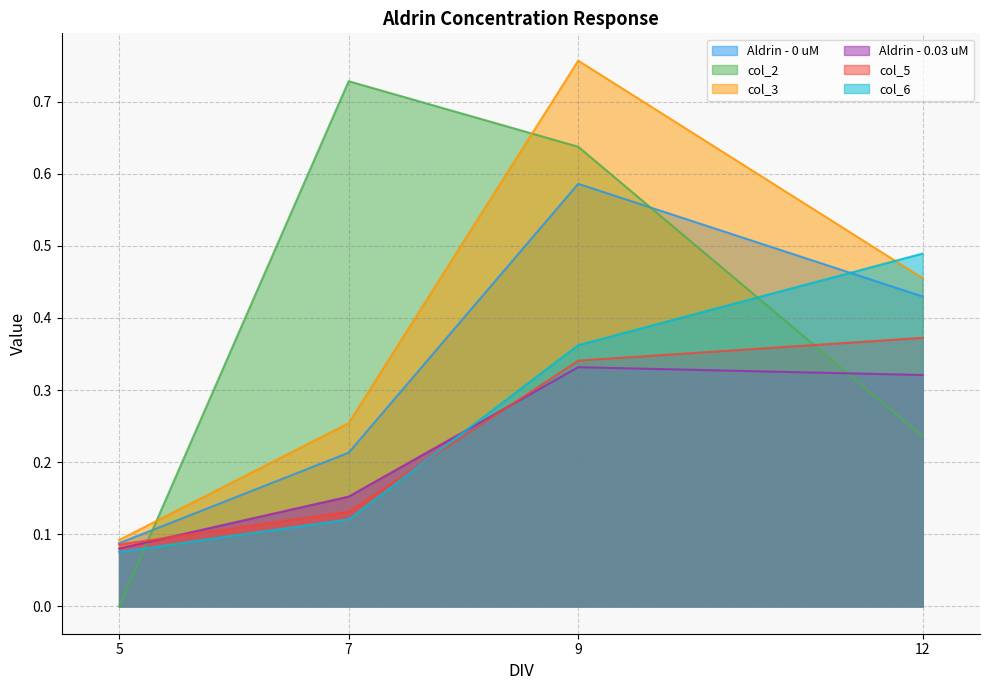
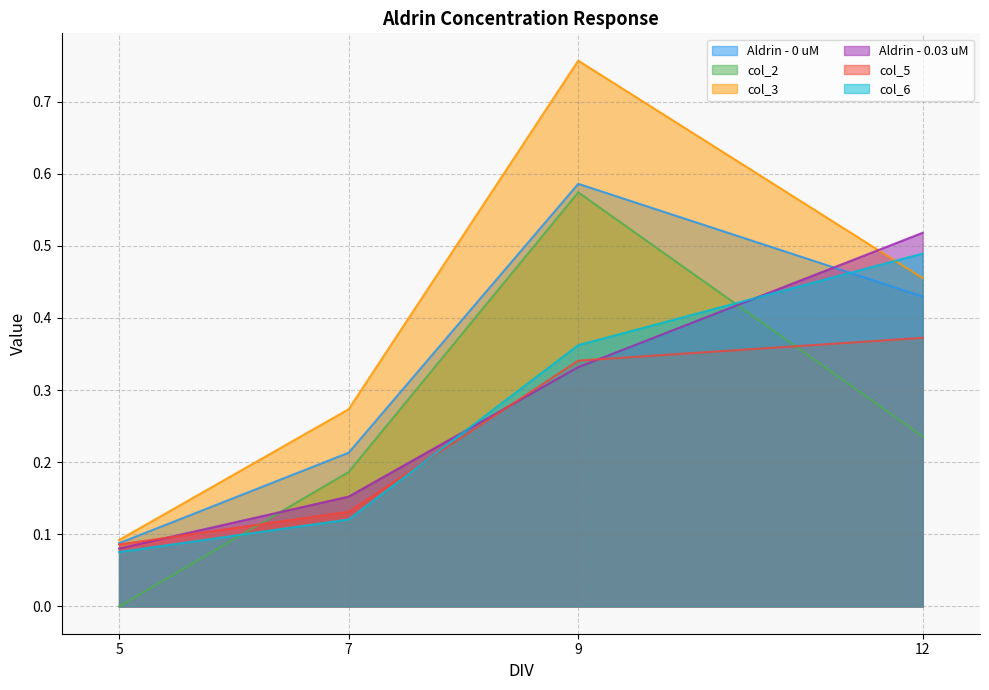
  {
    "col_2": {
      "5": 0.00,
-     "7": 0.73,
-     "9": 0.64,
+     "7": 0.19,
+     "9": 0.57,
      "12": 0.24
    },
    "col_3": {
      "5": 0.09,
-     "7": 0.25,
+     "7": 0.27,
      "9": 0.76,
      "12": 0.46
    },
    "Aldrin - 0.03 uM": {
      "5": 0.08,
      "7": 0.15,
      "9": 0.33,
-     "12": 0.32
+     "12": 0.52
    },
    "col_5": {
      "7": 0.13,
      "9": 0.34,
      "12": 0.37
    }
  }
